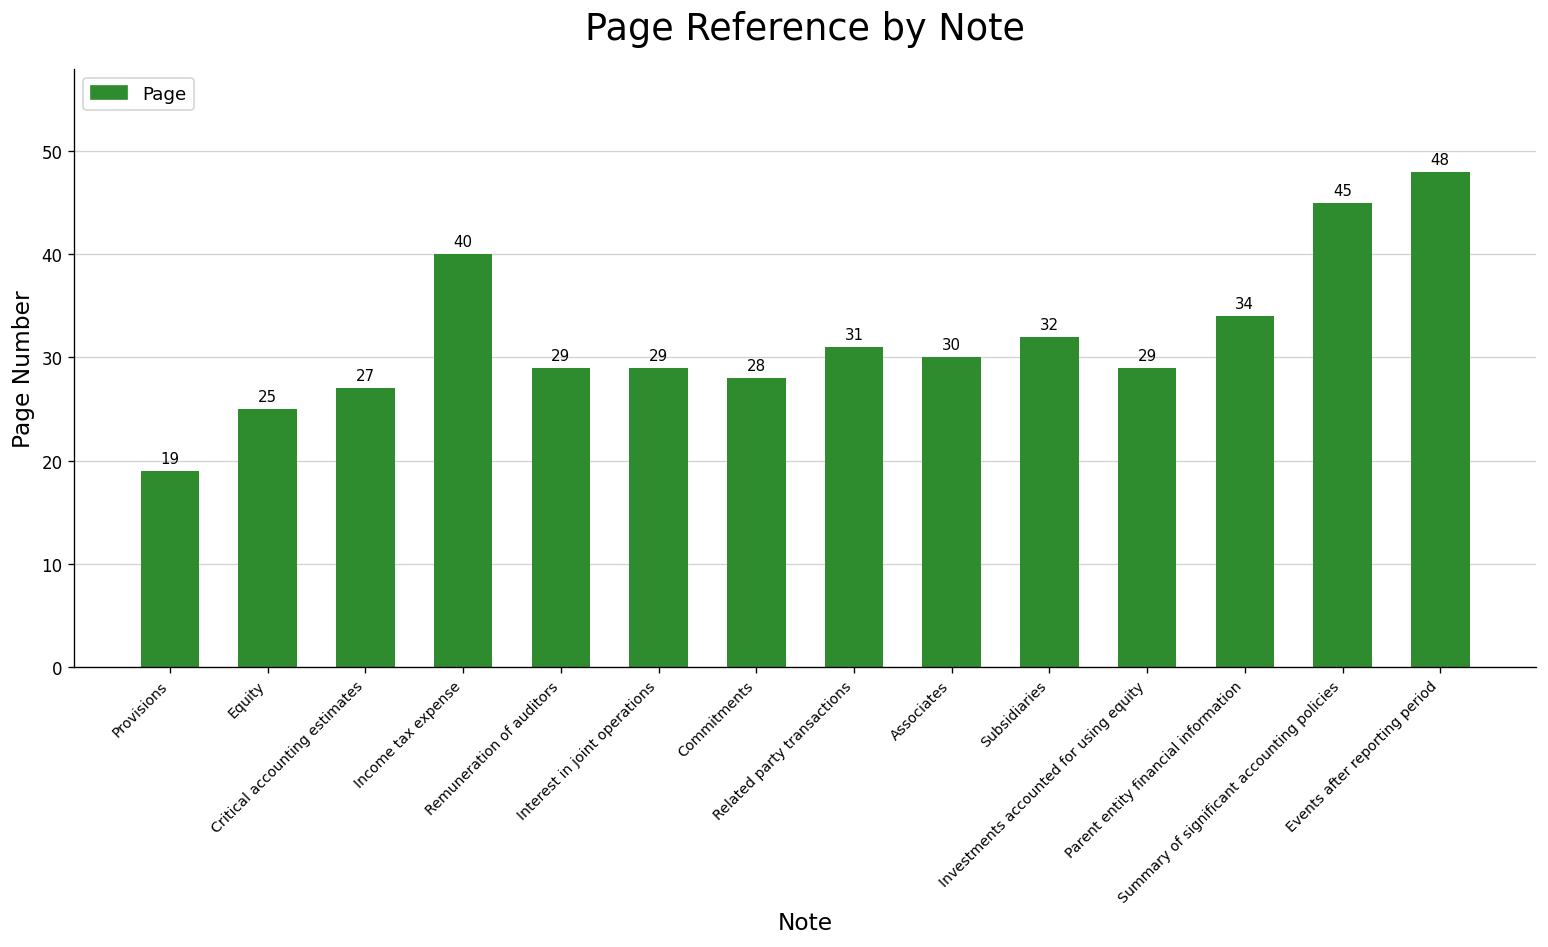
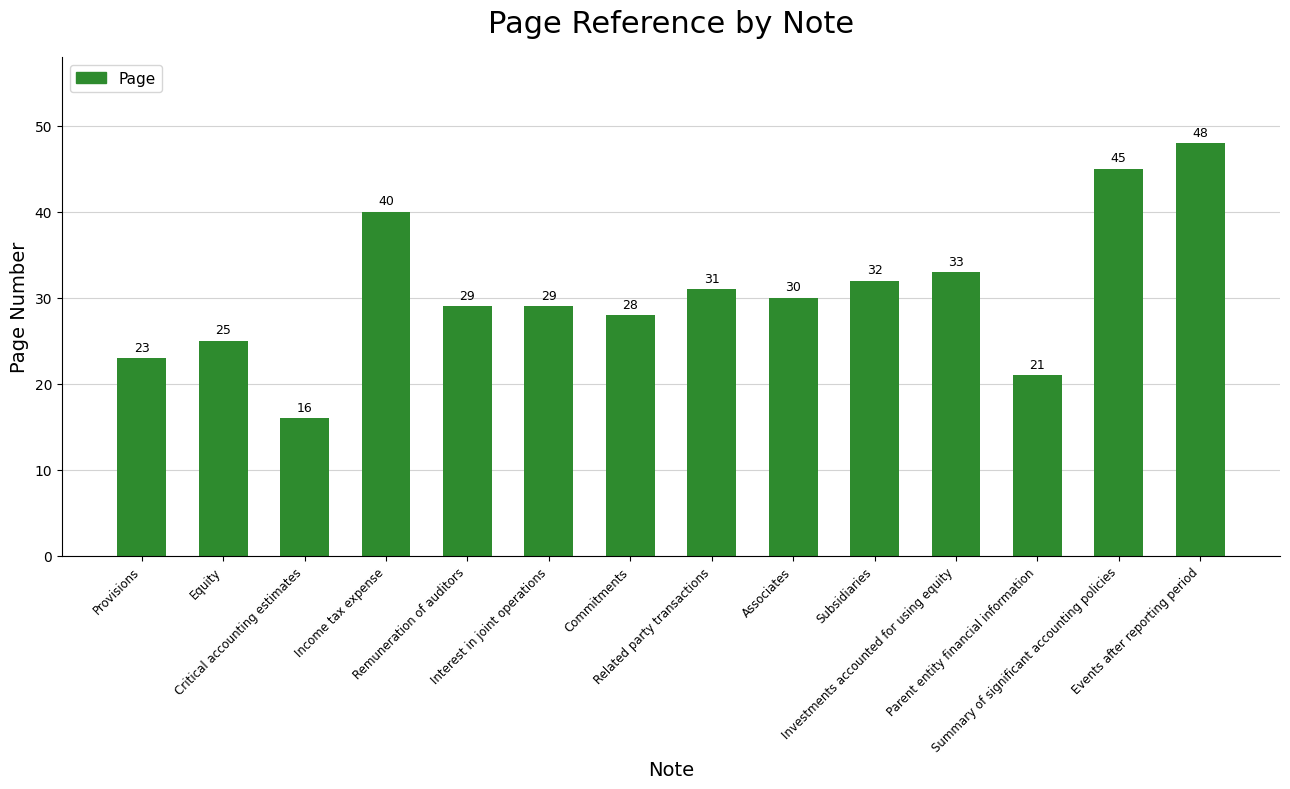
  {
-   "Provisions": 19,
+   "Provisions": 23,
    "Equity": 25,
-   "Critical accounting estimates": 27,
+   "Critical accounting estimates": 16,
    "Income tax expense": 40,
    "Remuneration of auditors": 29,
    "Interest in joint operations": 29,
    "Commitments": 28,
    "Related party transactions": 31,
    "Associates": 30,
    "Subsidiaries": 32,
-   "Investments accounted for using equity": 29,
-   "Parent entity financial information": 34,
+   "Investments accounted for using equity": 33,
+   "Parent entity financial information": 21,
    "Summary of significant accounting policies": 45,
    "Events after reporting period": 48
  }
